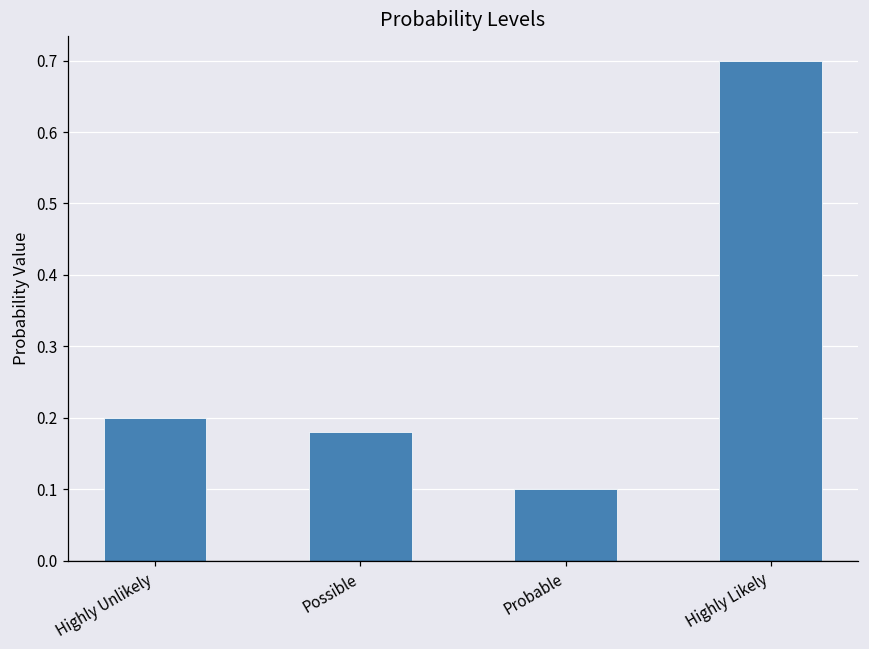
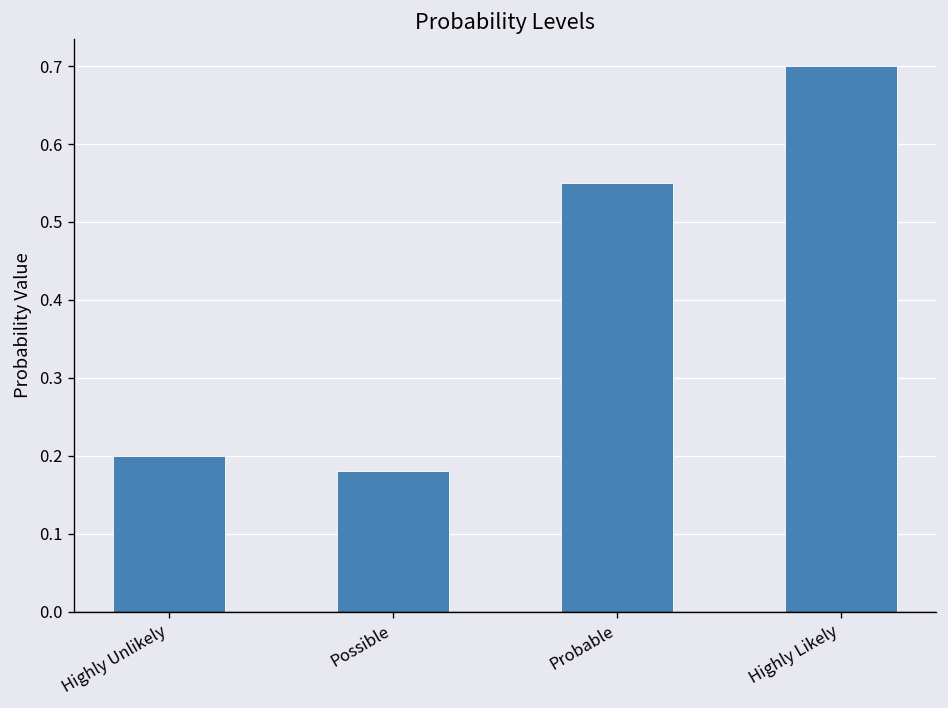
  {
    "Highly Unlikely": 0.20,
    "Possible": 0.18,
-   "Probable": 0.10,
+   "Probable": 0.55,
    "Highly Likely": 0.70
  }
